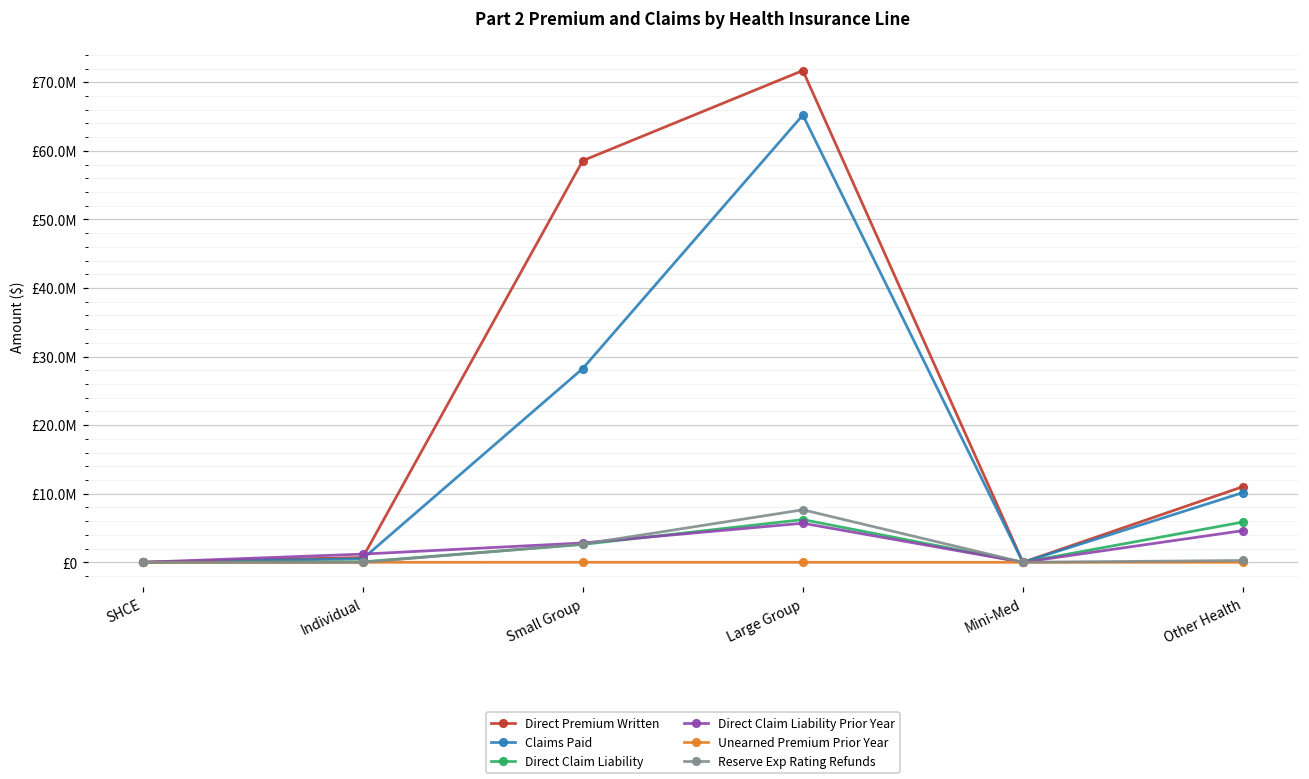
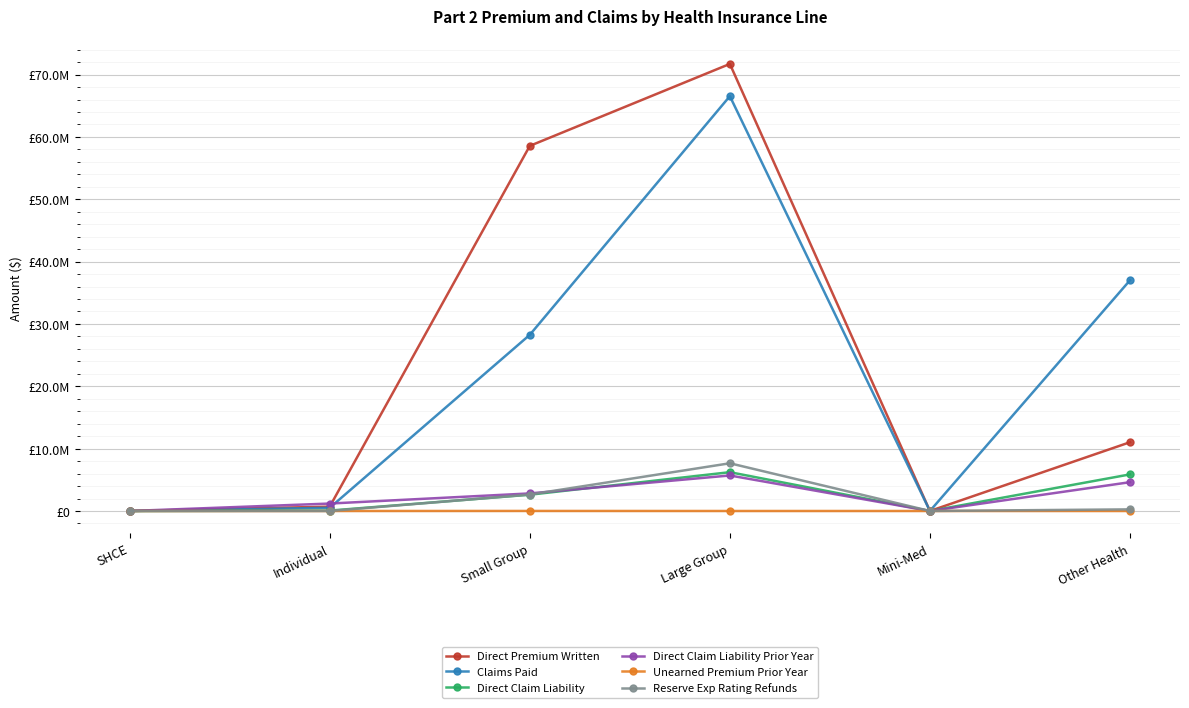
  {
    "Direct Premium Written": {
      "Small Group": "£59000000",
      "Large Group": "£72000000",
      "Other Health": "£11000000"
    },
    "Claims Paid": {
      "Small Group": "£28000000",
-     "Large Group": "£65000000",
-     "Other Health": "£10000000"
+     "Large Group": "£67000000",
+     "Other Health": "£37000000"
    },
    "Direct Claim Liability": {
      "Large Group": "£6000000",
      "Other Health": "£6000000"
    },
    "Direct Claim Liability Prior Year": {
      "Individual": "£1000000",
      "Large Group": "£6000000",
      "Other Health": "£5000000"
    },
    "Unearned Premium Prior Year": {
      "Small Group": "£0",
      "Large Group": "£0"
    },
    "Reserve Exp Rating Refunds": {
      "Large Group": "£8000000"
    }
  }
